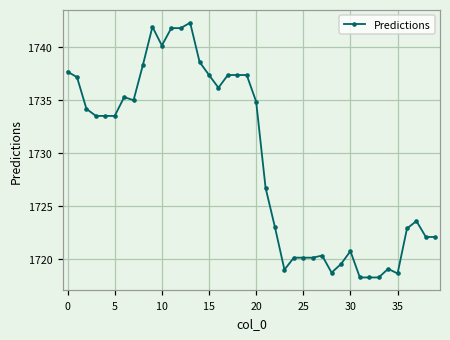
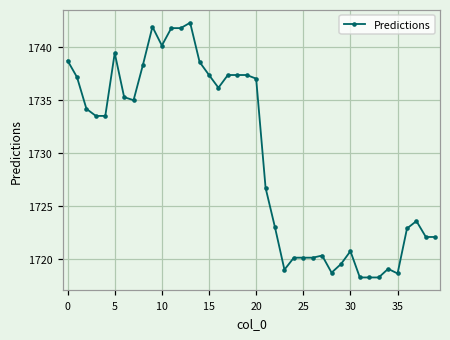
  {
-   "0": 1738,
-   "5": 1734,
+   "0": 1739,
+   "5": 1739,
    "10": 1740,
    "15": 1737,
-   "20": 1735,
+   "20": 1737,
    "25": 1720,
    "30": 1721,
    "35": 1719
  }
